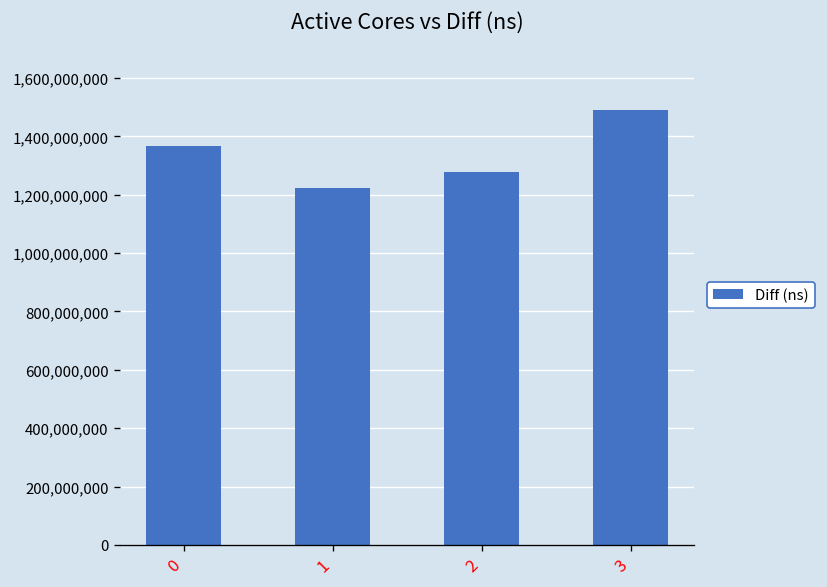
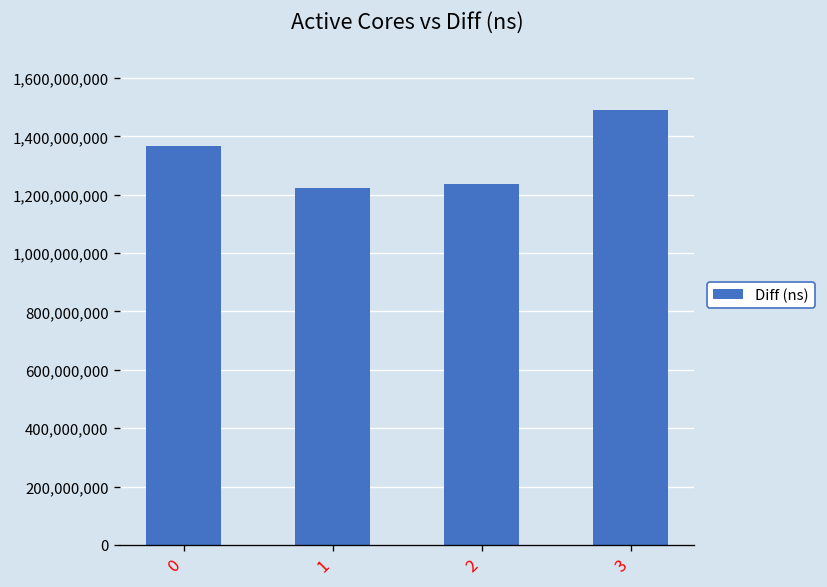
  {
    "0": "1,370,000,000",
    "1": "1,220,000,000",
-   "2": "1,280,000,000",
+   "2": "1,240,000,000",
    "3": "1,490,000,000"
  }
